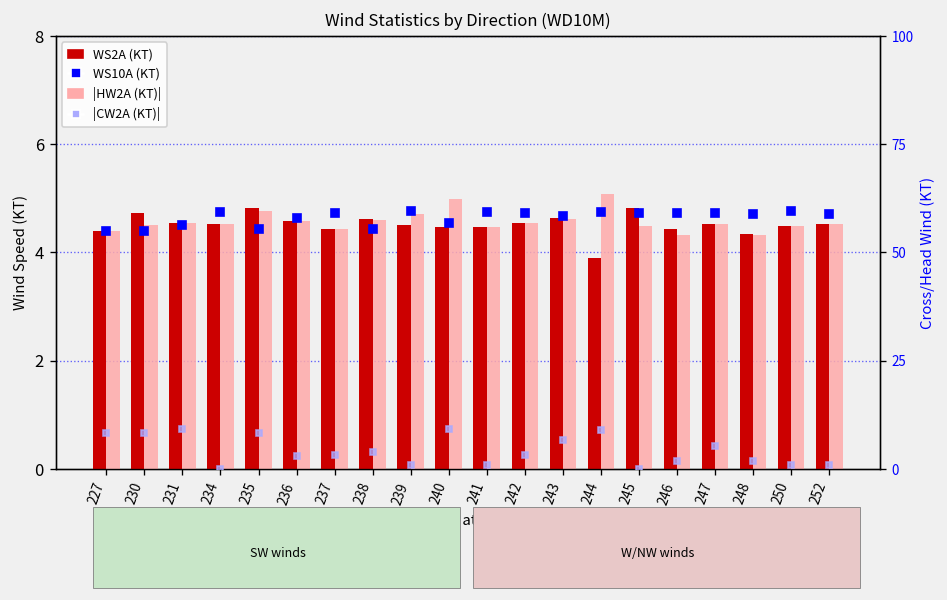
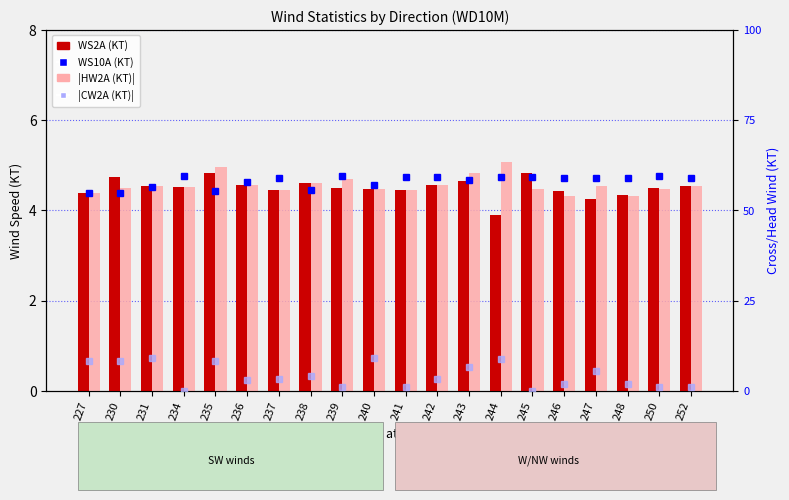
  {
    "WS2A (KT)": {
      "227": 4.4,
      "230": 4.7,
      "231": 4.5,
      "234": 4.5,
      "235": 4.8,
      "236": 4.6,
      "237": 4.4,
      "238": 4.6,
      "239": 4.5,
      "240": 4.5,
      "241": 4.5,
      "242": 4.6,
      "243": 4.6,
      "244": 3.9,
      "245": 4.8,
      "246": 4.4,
-     "247": 4.5,
+     "247": 4.3,
      "248": 4.3,
      "250": 4.5,
      "252": 4.5
    },
    "|HW2A (KT)|": {
      "227": 4.4,
      "230": 4.5,
      "231": 4.5,
      "234": 4.5,
-     "235": 4.8,
+     "235": 5.0,
      "236": 4.6,
      "237": 4.4,
      "238": 4.6,
      "239": 4.7,
-     "240": 5.0,
+     "240": 4.5,
      "241": 4.5,
      "242": 4.6,
-     "243": 4.6,
+     "243": 4.8,
      "244": 5.1,
      "245": 4.5,
      "246": 4.3,
      "247": 4.5,
      "248": 4.3,
      "250": 4.5,
      "252": 4.5
    }
  }
